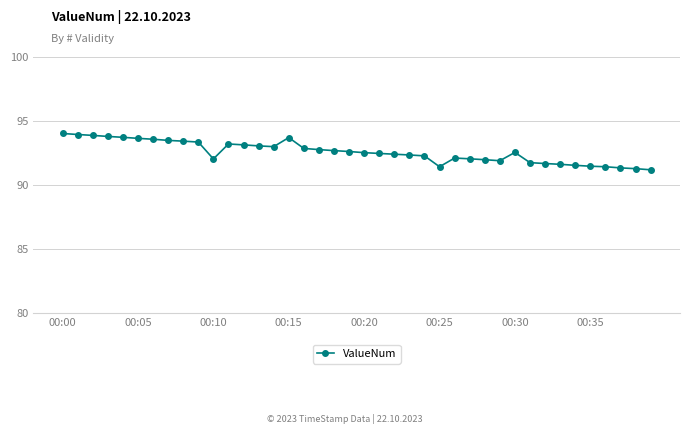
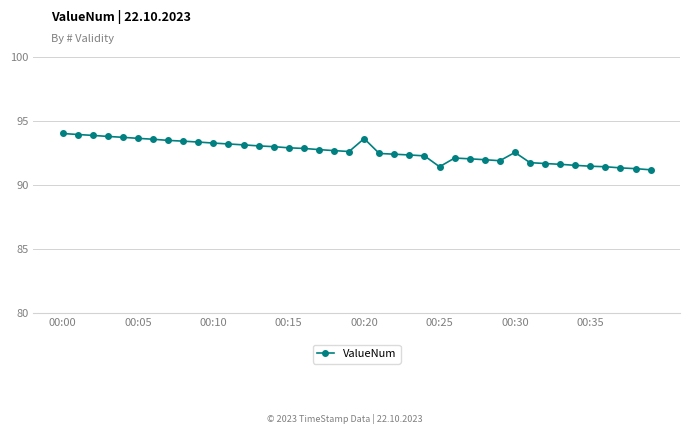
  {
    "00:00": 94.0,
    "00:05": 93.6,
-   "00:10": 92.0,
-   "00:15": 93.7,
-   "00:20": 92.5,
+   "00:10": 93.3,
+   "00:15": 92.9,
+   "00:20": 93.6,
    "00:25": 91.4,
    "00:30": 92.5,
    "00:35": 91.5
  }
